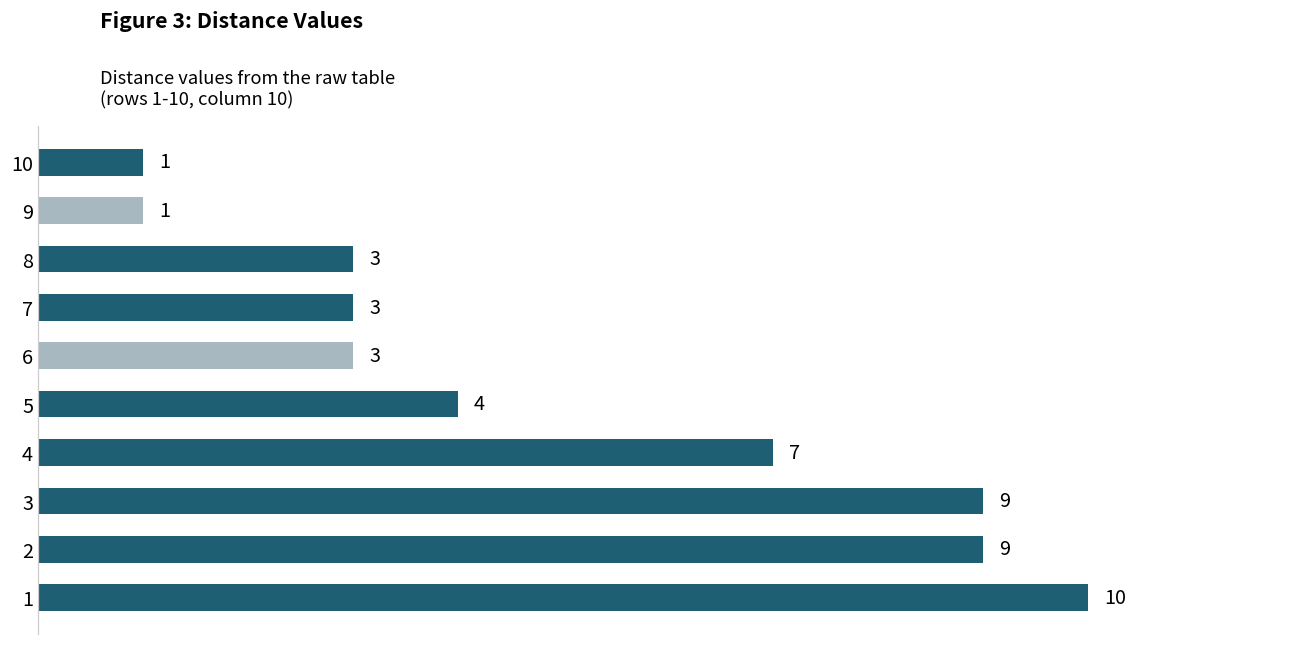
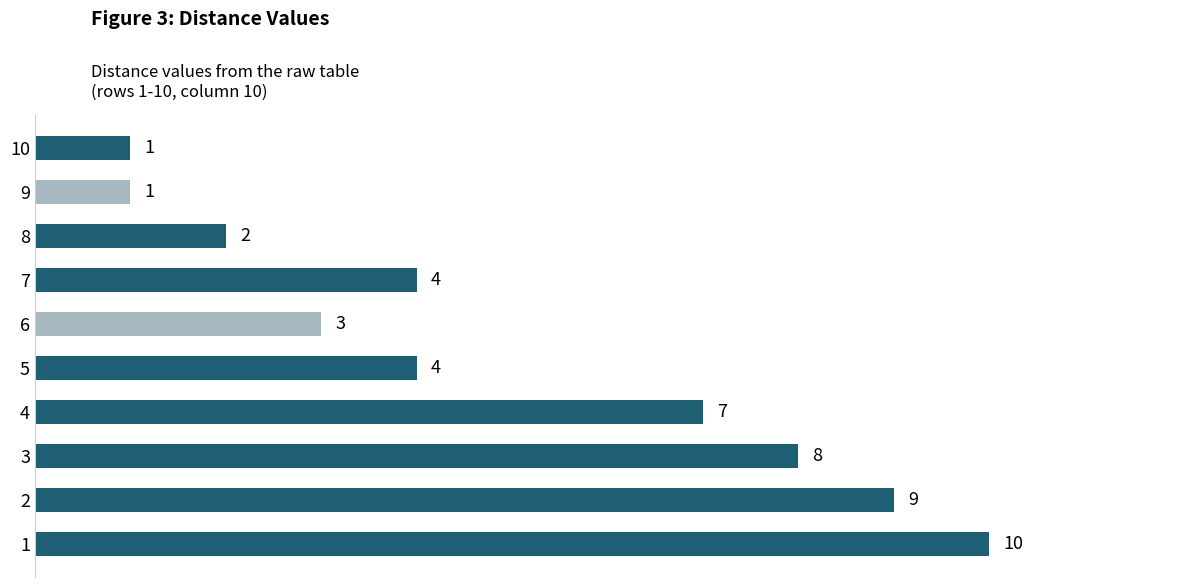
  {
    "10": 1,
    "9": 1,
-   "8": 3,
-   "7": 3,
+   "8": 2,
+   "7": 4,
    "6": 3,
    "5": 4,
    "4": 7,
-   "3": 9,
+   "3": 8,
    "2": 9,
    "1": 10
  }
